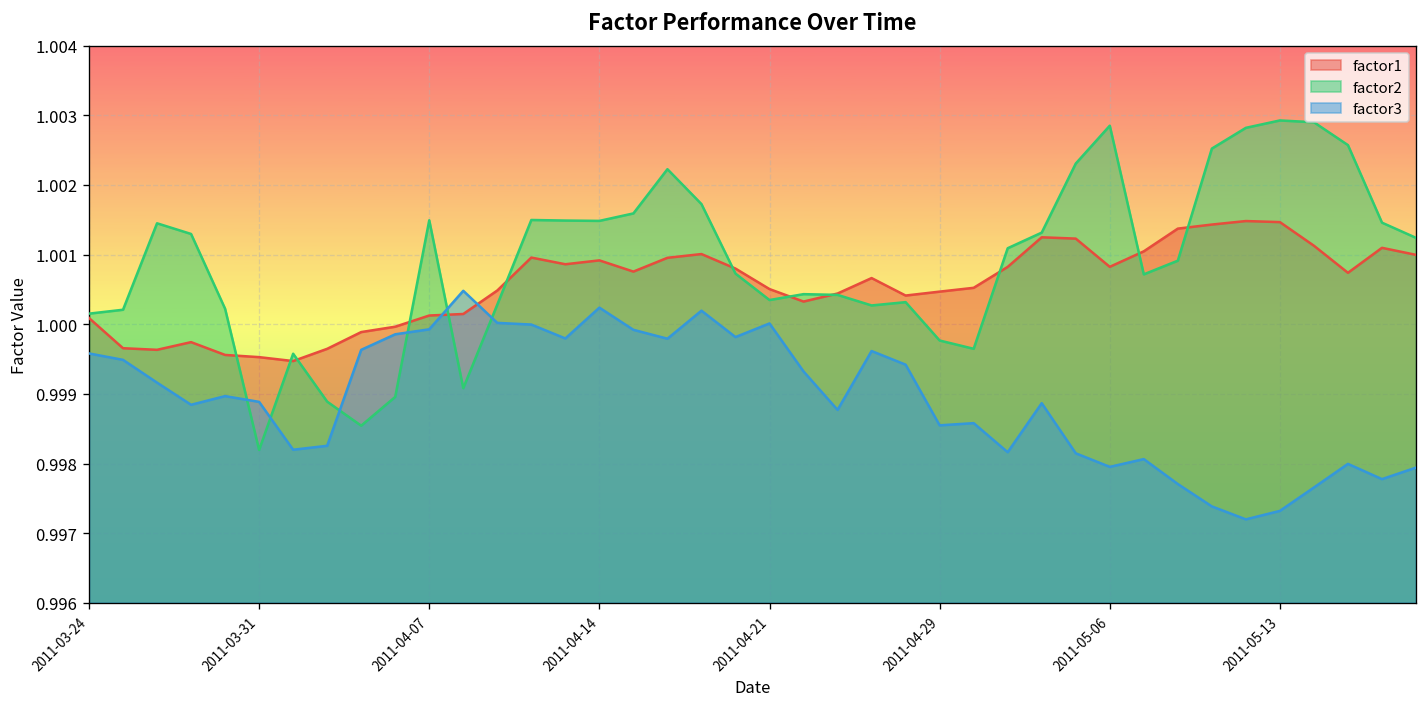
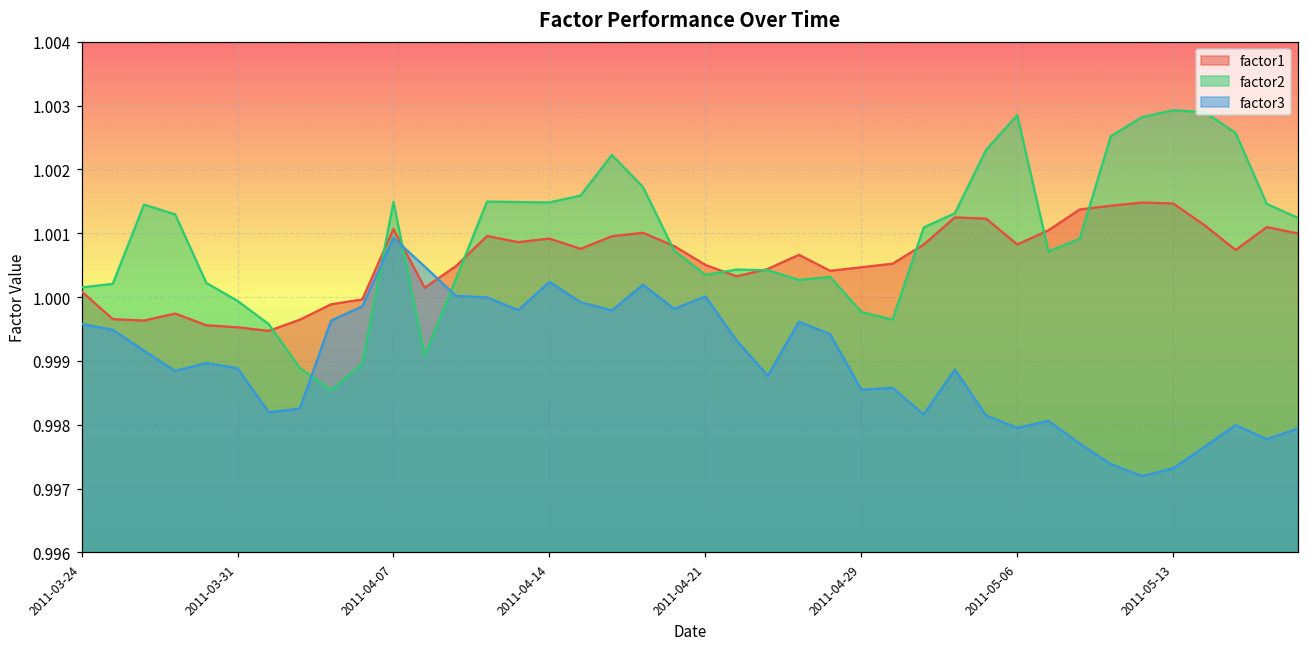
  {
    "factor1": {
      "2011-03-24": 1.0001,
      "2011-03-31": 0.9995,
-     "2011-04-07": 1.0001,
+     "2011-04-07": 1.0011,
      "2011-04-14": 1.0009,
      "2011-04-21": 1.0005,
      "2011-04-29": 1.0005,
      "2011-05-06": 1.0008,
      "2011-05-13": 1.0015
    },
    "factor2": {
      "2011-03-24": 1.0002,
-     "2011-03-31": 0.9982,
+     "2011-03-31": 0.9999,
      "2011-04-07": 1.0015,
      "2011-04-14": 1.0015,
      "2011-04-21": 1.0003,
      "2011-04-29": 0.9998,
      "2011-05-06": 1.0029,
      "2011-05-13": 1.0029
    },
    "factor3": {
      "2011-03-24": 0.9996,
      "2011-03-31": 0.9989,
-     "2011-04-07": 0.9999,
+     "2011-04-07": 1.0009,
      "2011-04-14": 1.0002,
      "2011-04-21": 1.0000,
      "2011-04-29": 0.9985,
      "2011-05-06": 0.9980,
      "2011-05-13": 0.9973
    }
  }
